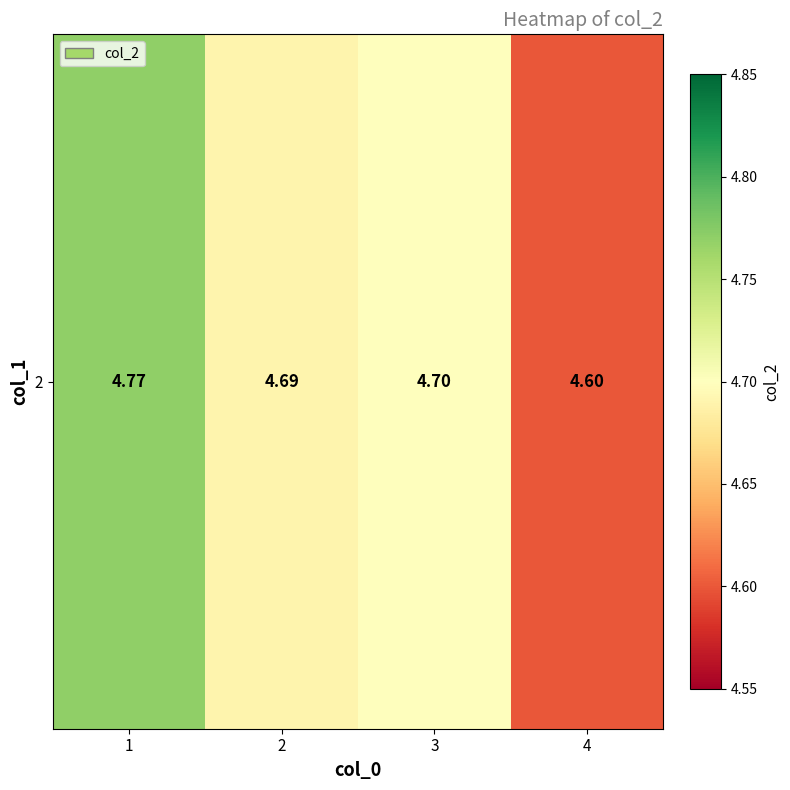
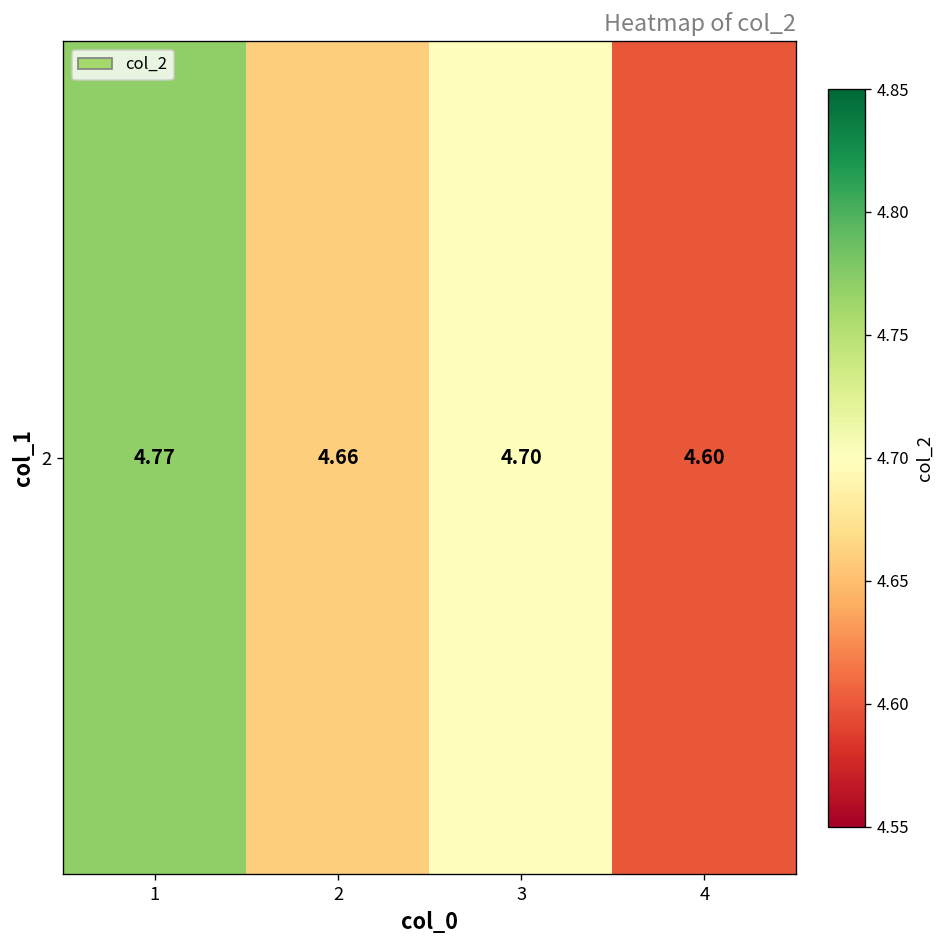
  {
    "2": {
      "1": 4.77,
-     "2": 4.69,
+     "2": 4.66,
      "3": 4.70,
      "4": 4.60
    }
  }
